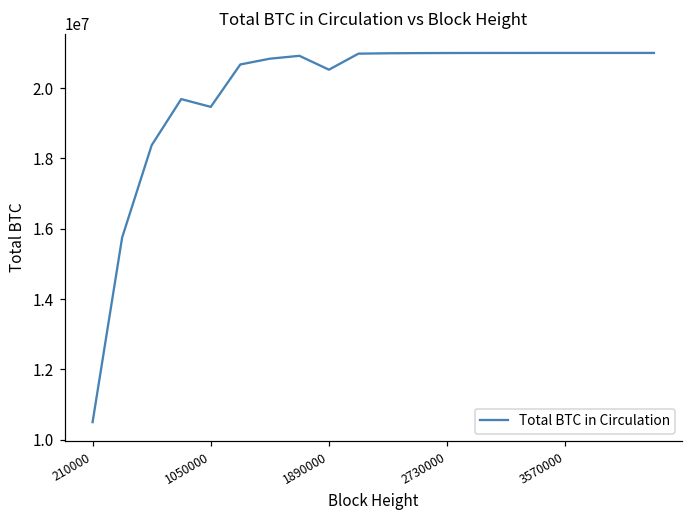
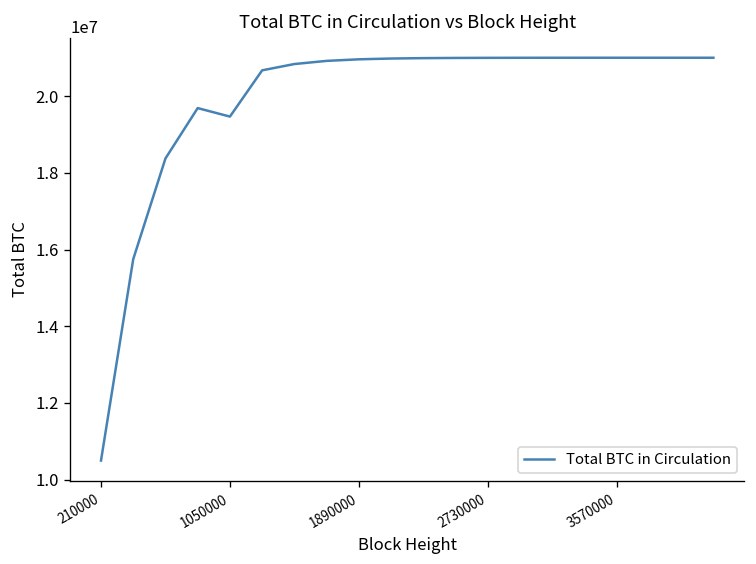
  {
    "210000": 10500000,
    "1050000": 19500000,
-   "1890000": 20500000,
+   "1890000": 21000000,
    "2730000": 21000000,
    "3570000": 21000000
  }
